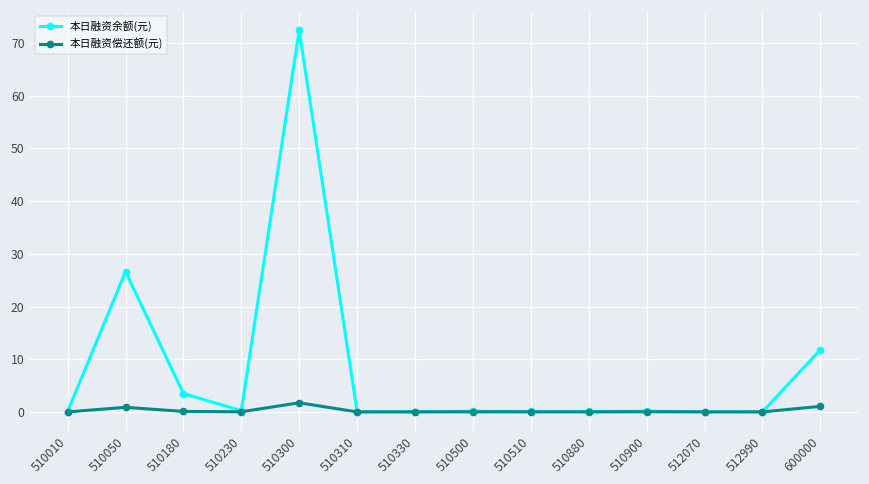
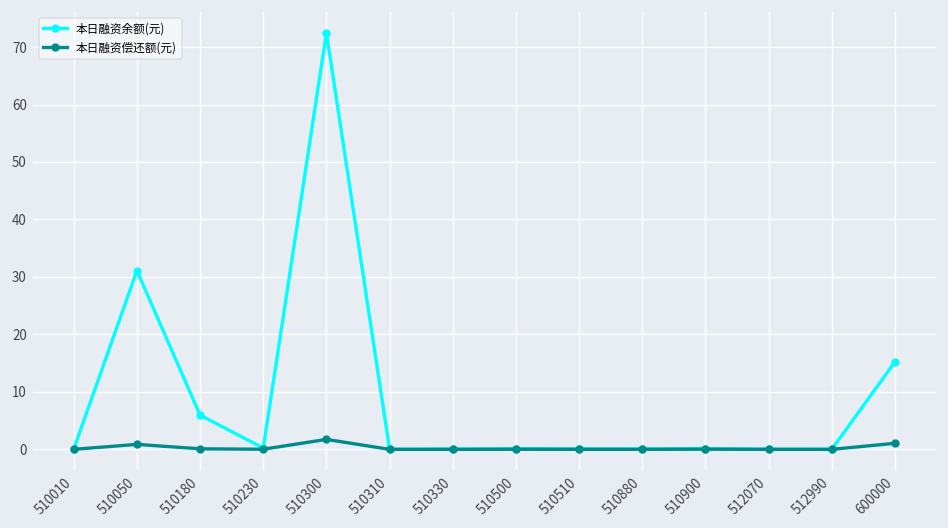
  {
    "本日融资余额(元)": {
-     "510050": 27,
-     "510180": 3,
+     "510050": 31,
+     "510180": 6,
      "510300": 72,
-     "600000": 12
+     "600000": 15
    },
    "本日融资偿还额(元)": {
      "510050": 1,
      "510180": 0,
      "510300": 2,
      "600000": 1
    }
  }
